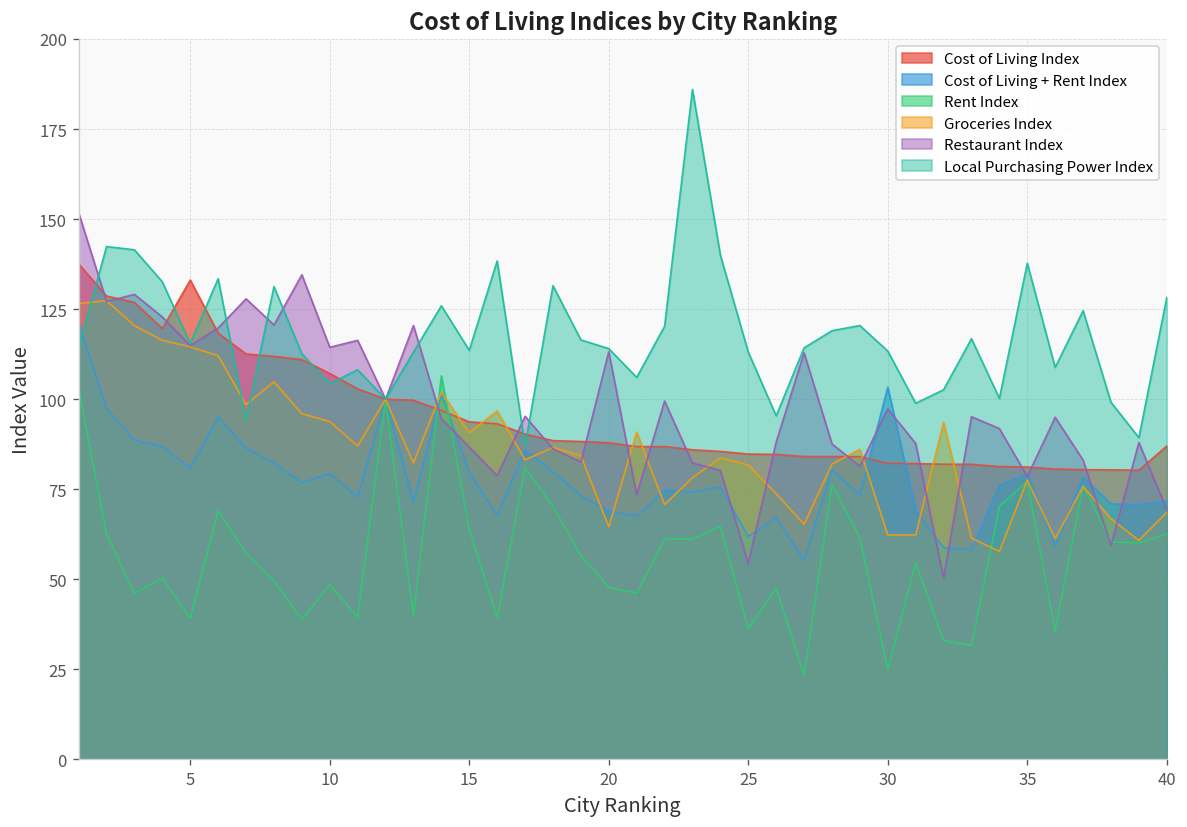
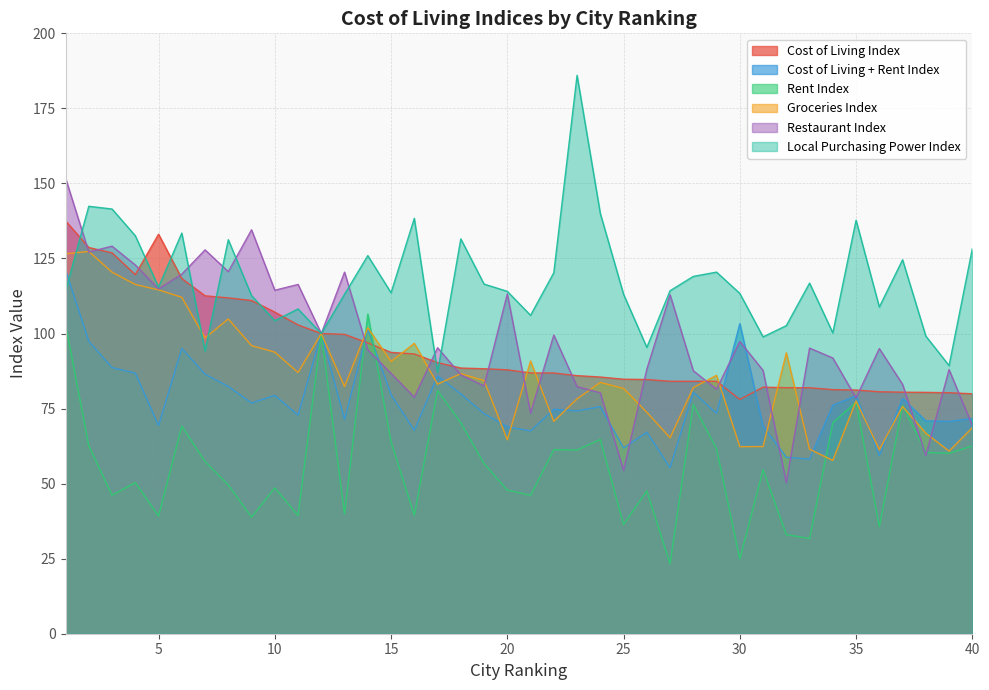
  {
    "Cost of Living Index": {
      "5": 133,
      "10": 107,
      "15": 94,
      "20": 88,
      "25": 85,
-     "30": 82,
+     "30": 78,
      "35": 81,
-     "40": 87
+     "40": 80
    },
    "Cost of Living + Rent Index": {
-     "5": 81,
+     "5": 69,
      "10": 79,
      "15": 80,
      "20": 69,
      "25": 62,
      "30": 103,
      "40": 72
    },
    "Groceries Index": {
      "10": 94,
      "15": 91,
      "20": 65,
      "25": 82,
      "30": 62
    },
    "Restaurant Index": {
      "10": 114,
      "15": 87,
      "20": 113,
      "25": 54,
      "30": 97
    }
  }
